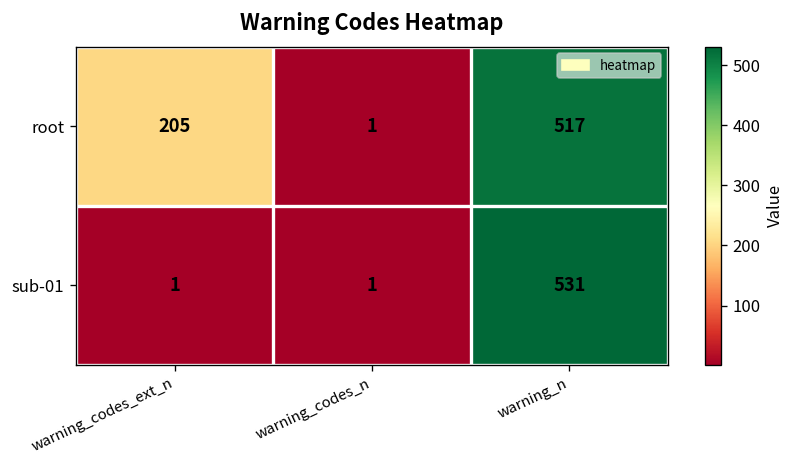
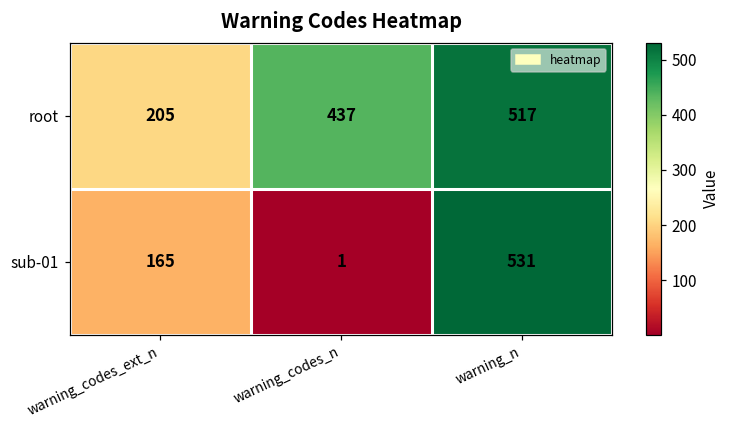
  {
    "root": {
      "warning_codes_ext_n": 205,
-     "warning_codes_n": 1,
+     "warning_codes_n": 437,
      "warning_n": 517
    },
    "sub-01": {
-     "warning_codes_ext_n": 1,
+     "warning_codes_ext_n": 165,
      "warning_codes_n": 1,
      "warning_n": 531
    }
  }
